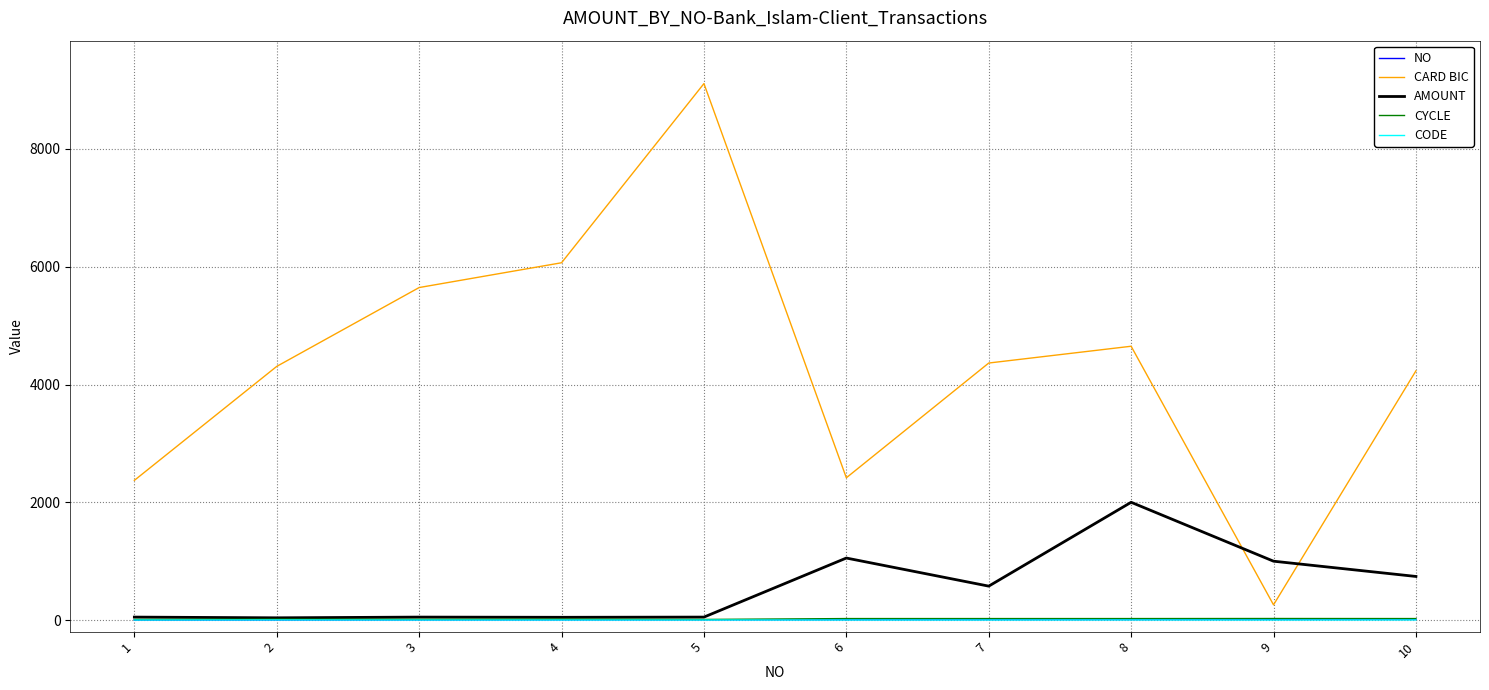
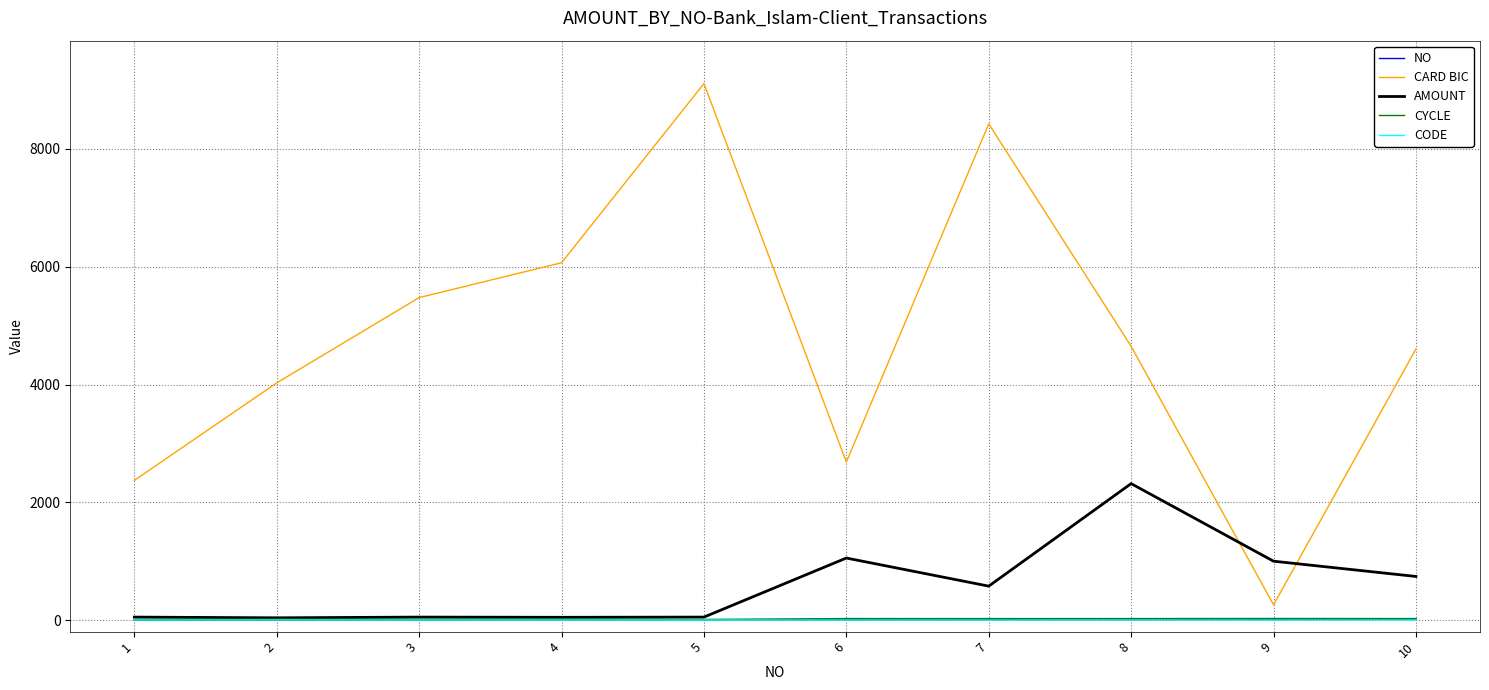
  {
    "CARD BIC": {
      "1": 2400,
-     "2": 4300,
-     "3": 5600,
+     "2": 4000,
+     "3": 5500,
      "4": 6100,
      "5": 9100,
-     "6": 2400,
-     "7": 4400,
+     "6": 2700,
+     "7": 8400,
      "8": 4700,
      "9": 300,
-     "10": 4200
+     "10": 4600
    },
    "AMOUNT": {
      "6": 1100,
      "7": 600,
-     "8": 2000,
+     "8": 2300,
      "9": 1000,
      "10": 700
    }
  }
